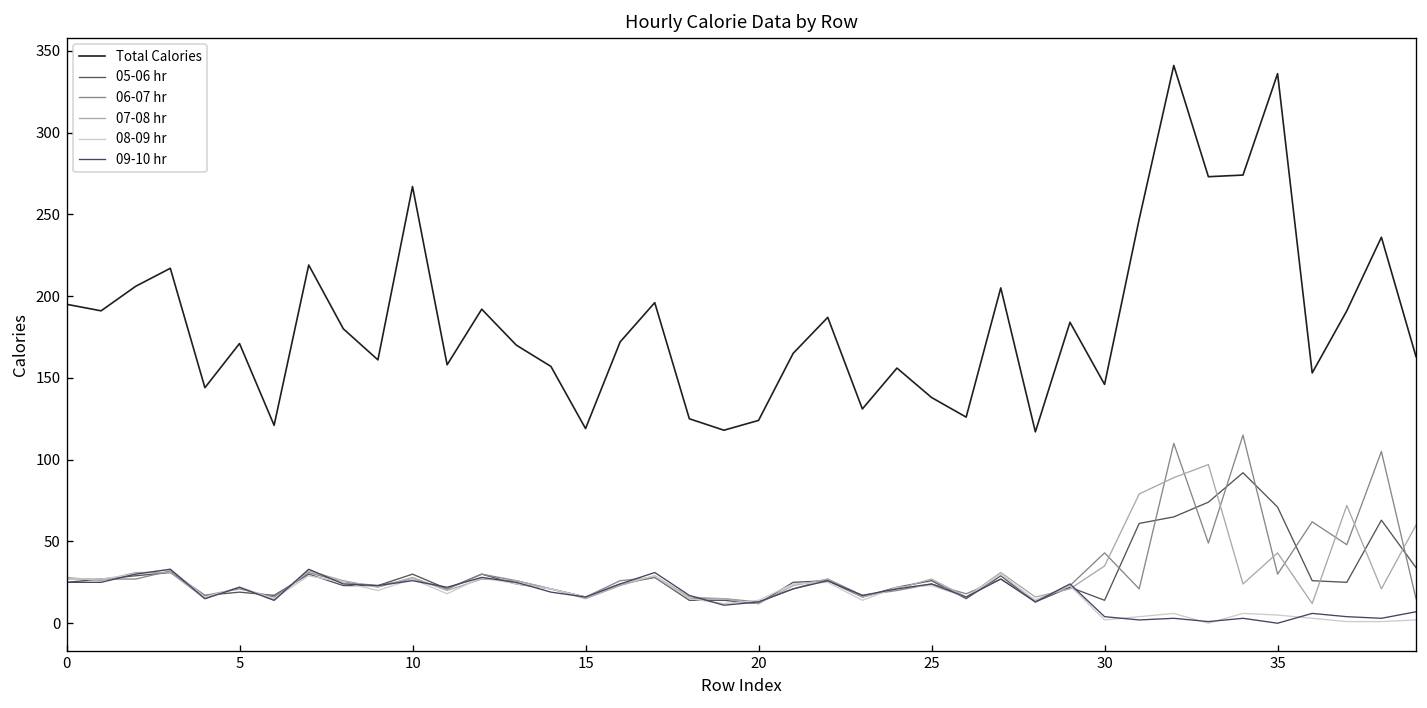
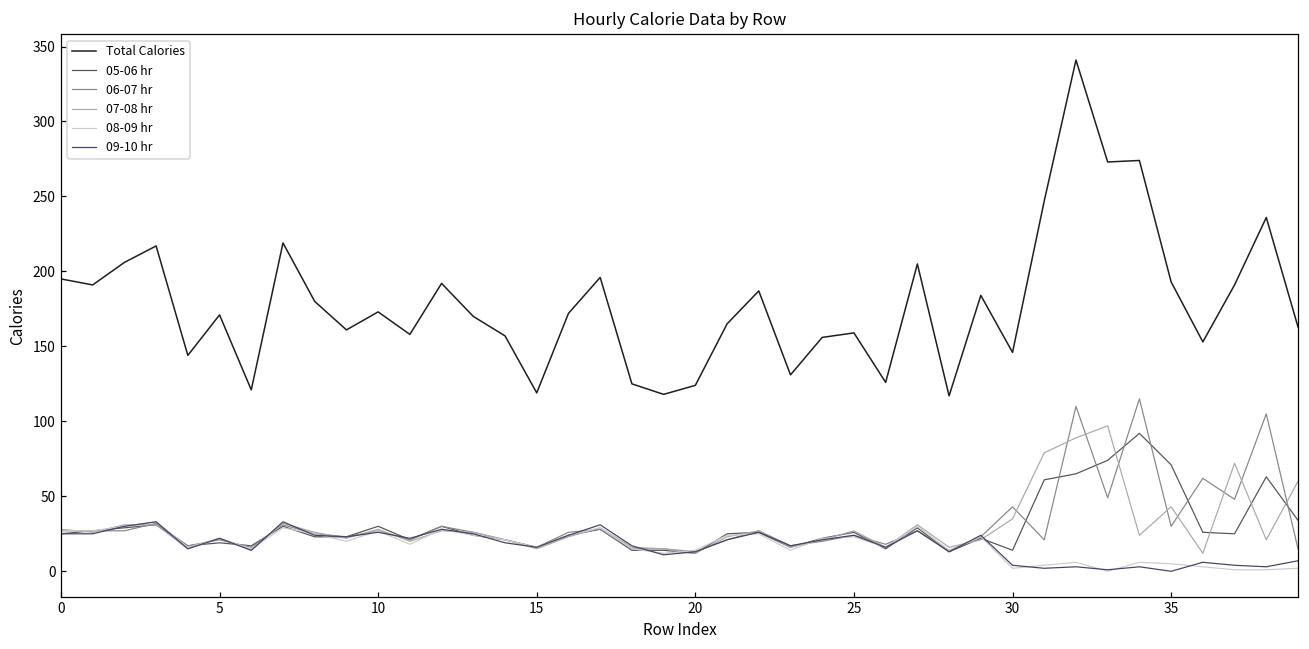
  {
    "Total Calories": {
      "0": 195,
      "5": 171,
-     "10": 267,
+     "10": 173,
      "15": 119,
      "20": 124,
-     "25": 138,
+     "25": 159,
      "30": 146,
-     "35": 336
+     "35": 193
    }
  }
